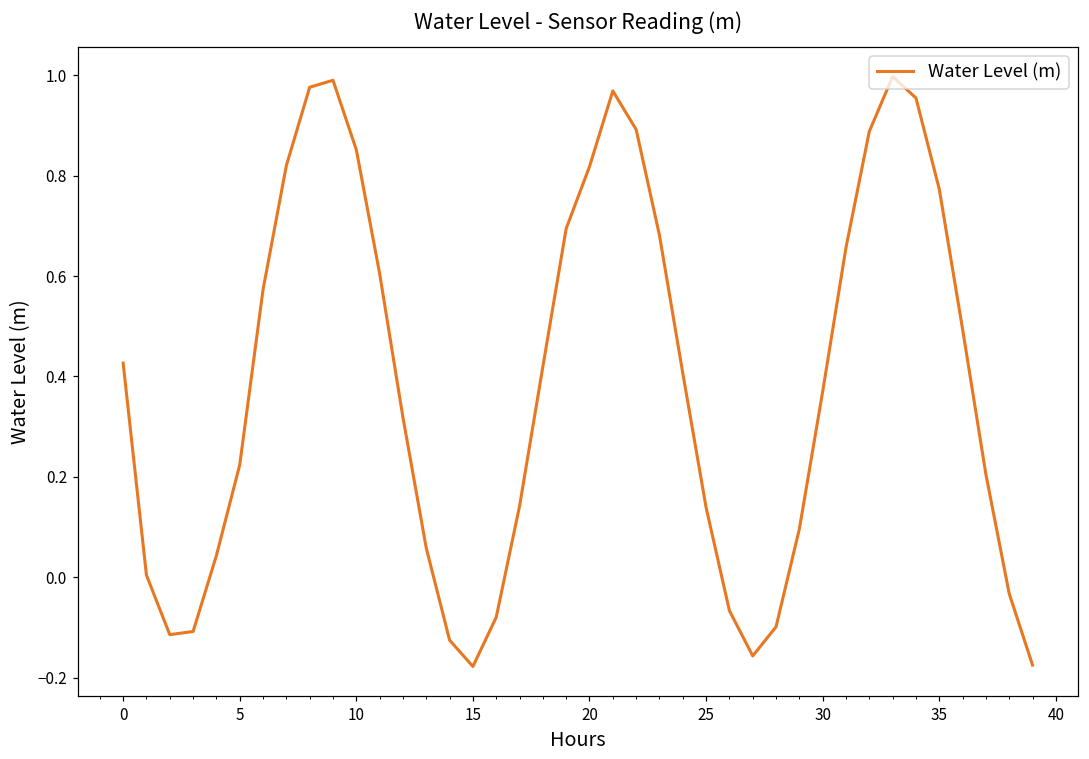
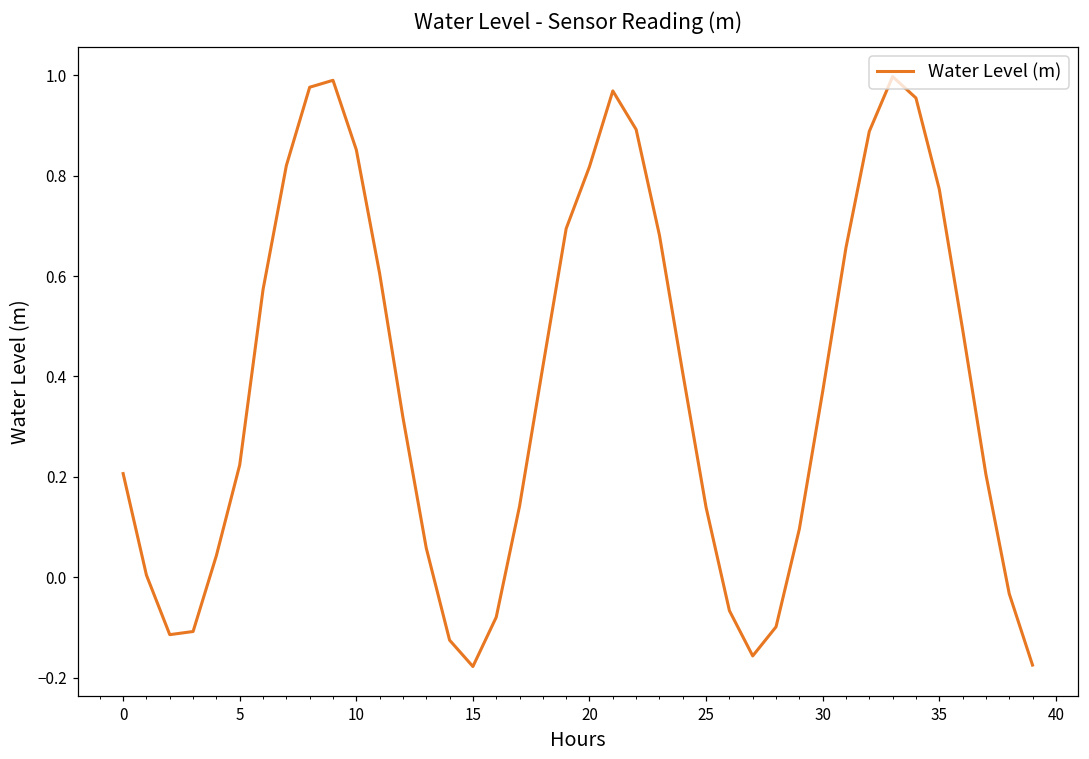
  {
-   "0": 0.43,
+   "0": 0.21,
    "5": 0.22,
    "10": 0.85,
    "15": -0.18,
    "20": 0.82,
    "25": 0.14,
    "30": 0.37,
    "35": 0.77
  }
